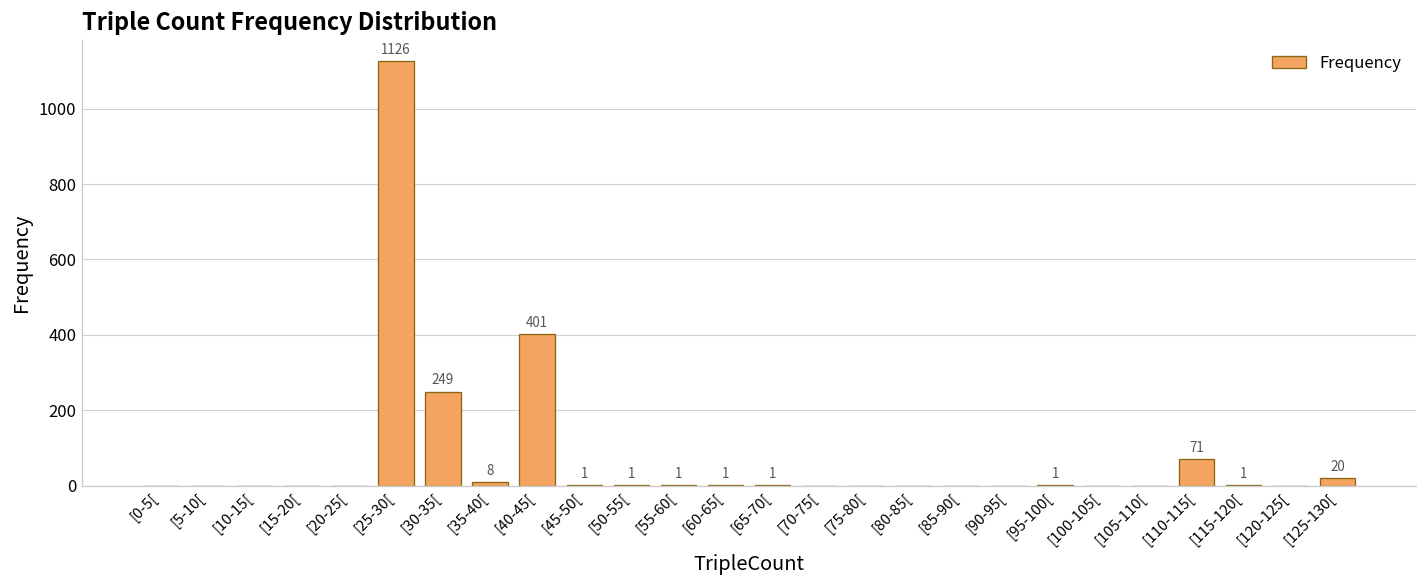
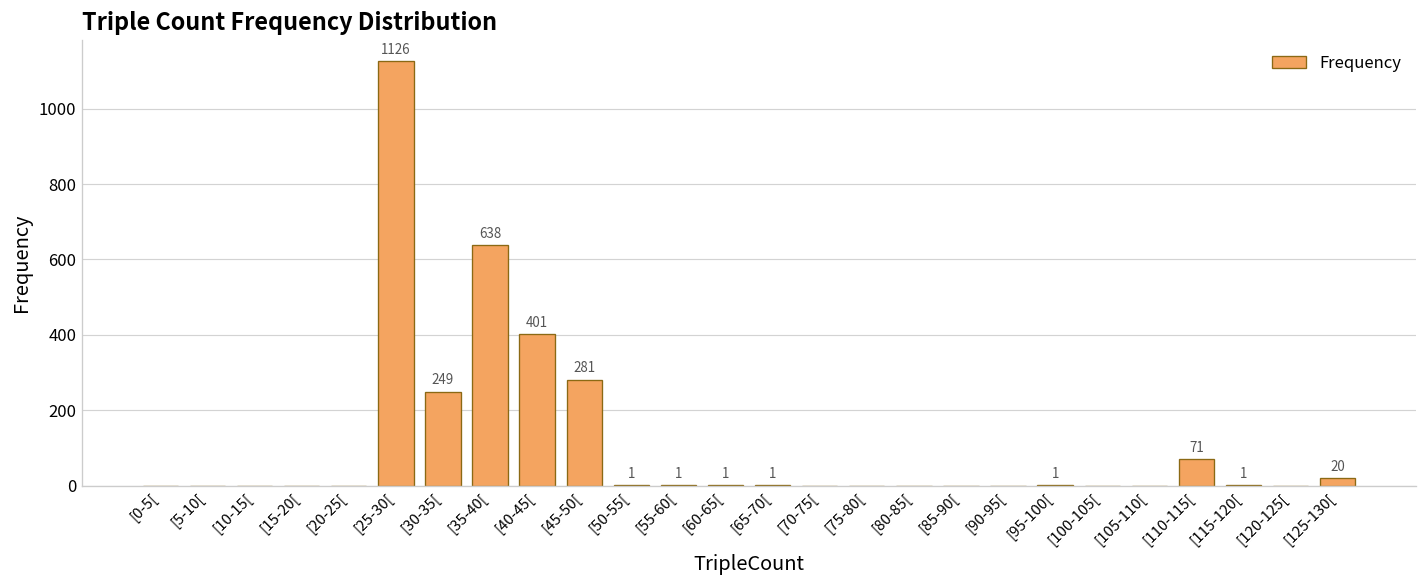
  {
    "[25-30[": 1126,
    "[30-35[": 249,
-   "[35-40[": 8,
+   "[35-40[": 638,
    "[40-45[": 401,
-   "[45-50[": 1,
+   "[45-50[": 281,
    "[50-55[": 1,
    "[55-60[": 1,
    "[60-65[": 1,
    "[65-70[": 1,
    "[95-100[": 1,
    "[110-115[": 71,
    "[115-120[": 1,
    "[125-130[": 20
  }
